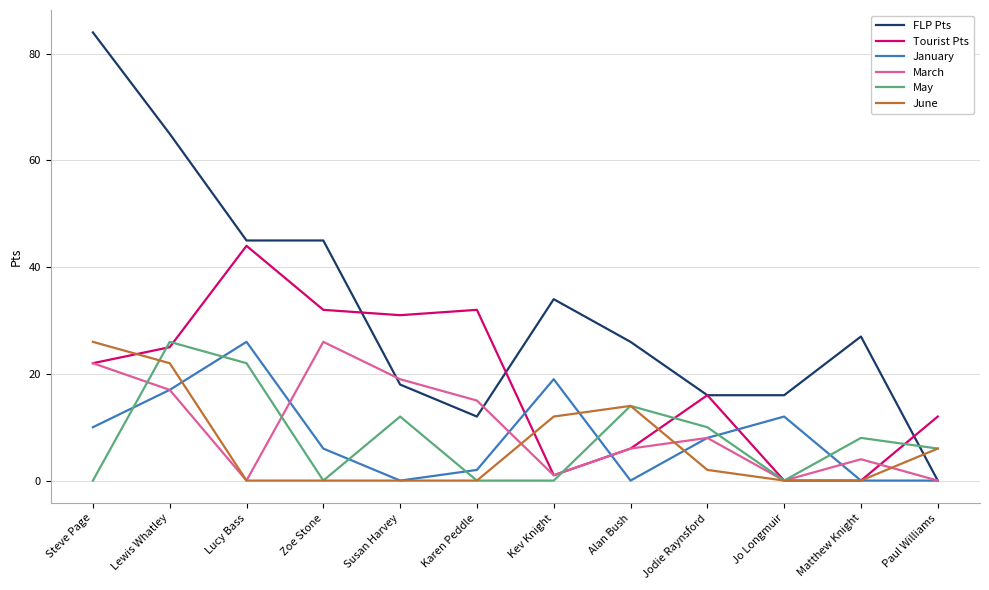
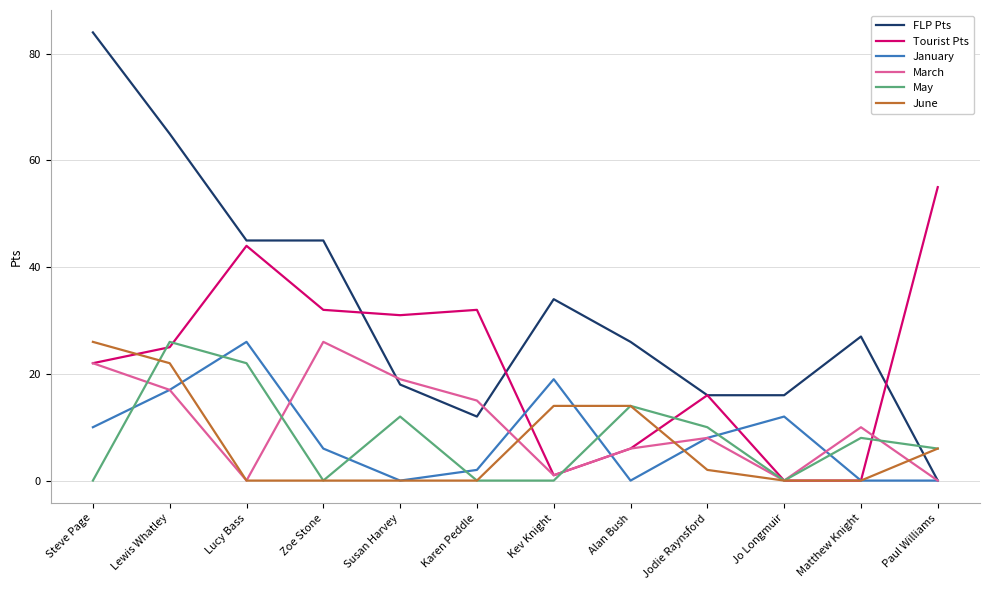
  {
    "FLP Pts": {
      "Steve Page": 84,
      "Lewis Whatley": 65,
      "Lucy Bass": 45,
      "Zoe Stone": 45,
      "Susan Harvey": 18,
      "Karen Peddle": 12,
      "Kev Knight": 34,
      "Alan Bush": 26,
      "Jo Longmuir": 16,
      "Matthew Knight": 27
    },
    "Tourist Pts": {
      "Lewis Whatley": 25,
      "Lucy Bass": 44,
      "Zoe Stone": 32,
      "Susan Harvey": 31,
      "Karen Peddle": 32,
-     "Paul Williams": 12
+     "Paul Williams": 55
    },
    "January": {
      "Steve Page": 10,
      "Lucy Bass": 26,
      "Zoe Stone": 6,
      "Karen Peddle": 2,
      "Kev Knight": 19,
      "Alan Bush": 0,
      "Jo Longmuir": 12
    },
    "March": {
      "Zoe Stone": 26,
      "Susan Harvey": 19,
      "Karen Peddle": 15,
-     "Matthew Knight": 4
+     "Matthew Knight": 10
    },
    "May": {
      "Steve Page": 0,
      "Lewis Whatley": 26,
      "Lucy Bass": 22,
      "Susan Harvey": 12,
      "Kev Knight": 0,
      "Jodie Raynsford": 10,
      "Matthew Knight": 8
    },
    "June": {
      "Steve Page": 26,
      "Lewis Whatley": 22,
-     "Kev Knight": 12,
+     "Kev Knight": 14,
      "Jodie Raynsford": 2
    }
  }
